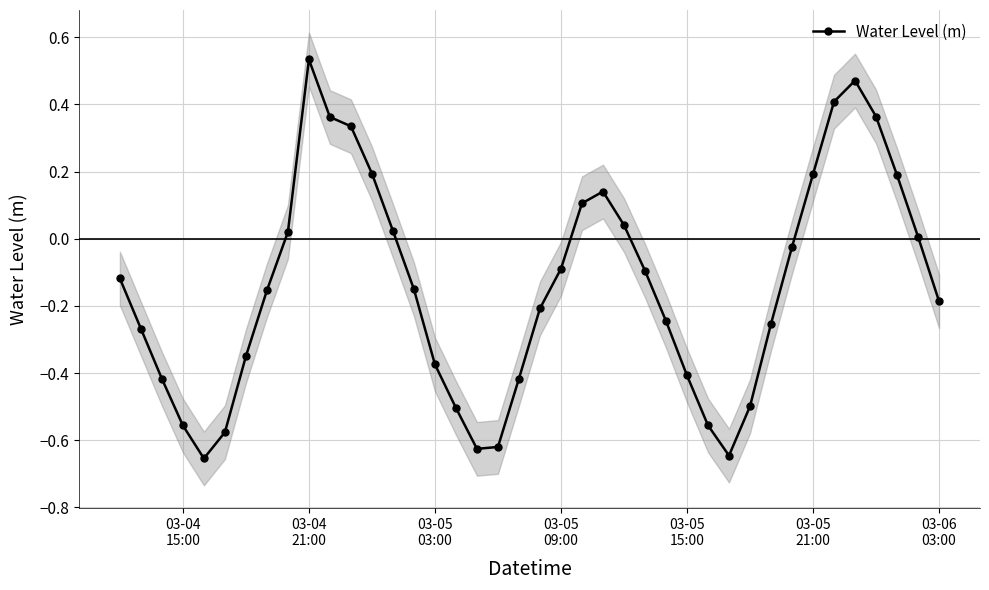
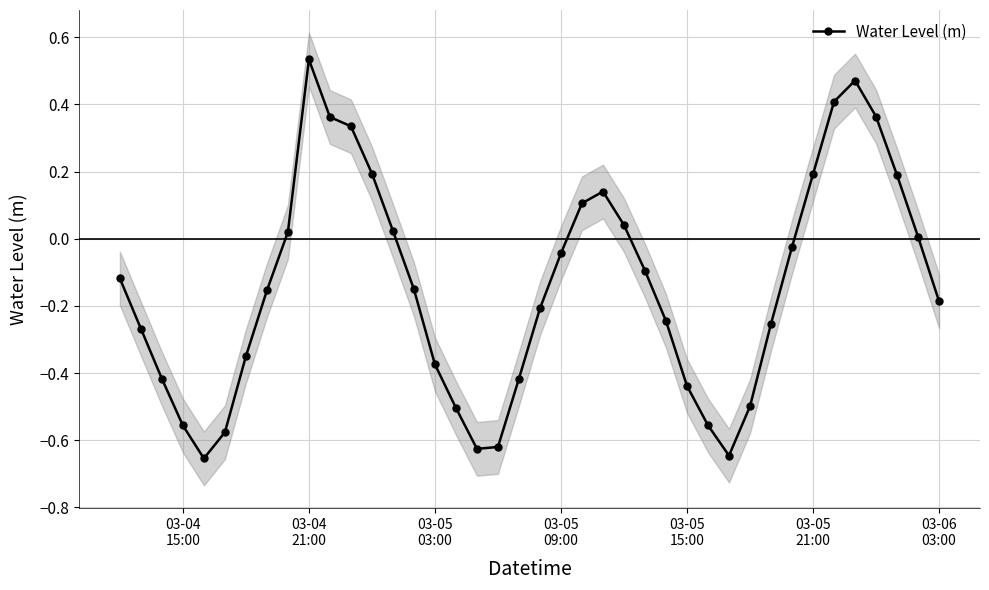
  {
    "Water Level (m)": {
      "03-04 15:00": -0.56,
      "03-04 21:00": 0.53,
      "03-05 03:00": -0.37,
-     "03-05 09:00": -0.09,
-     "03-05 15:00": -0.41,
+     "03-05 09:00": -0.04,
+     "03-05 15:00": -0.44,
      "03-05 21:00": 0.19,
      "03-06 03:00": -0.19
    }
  }
